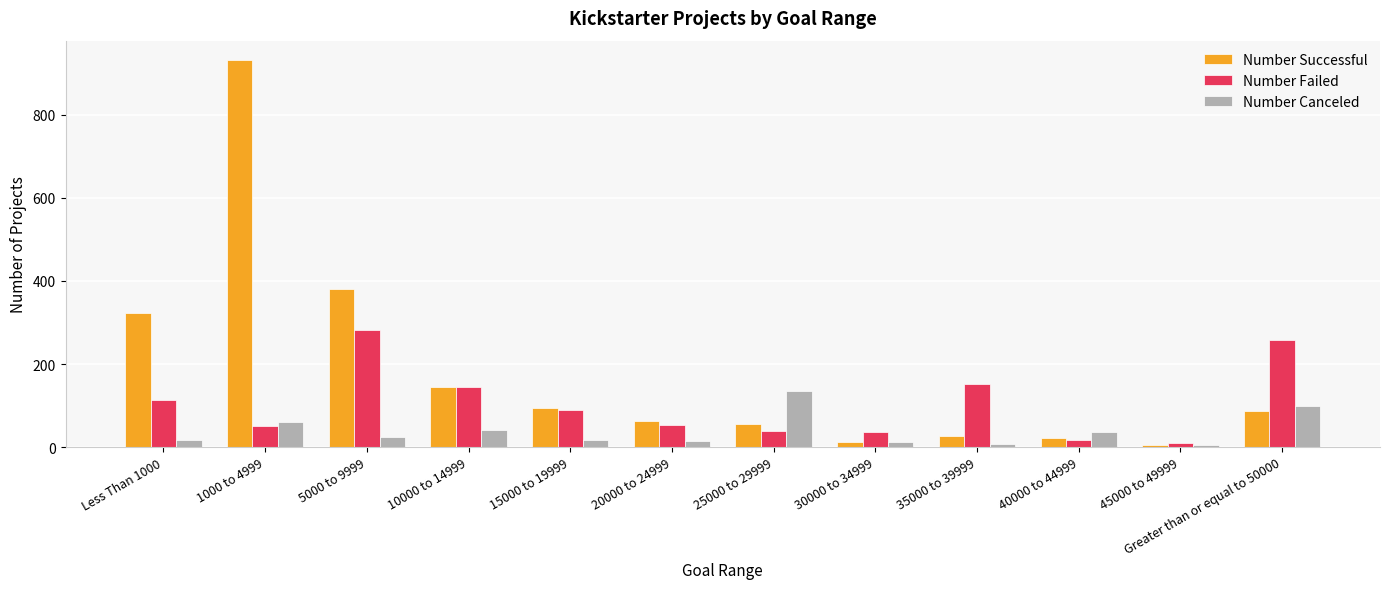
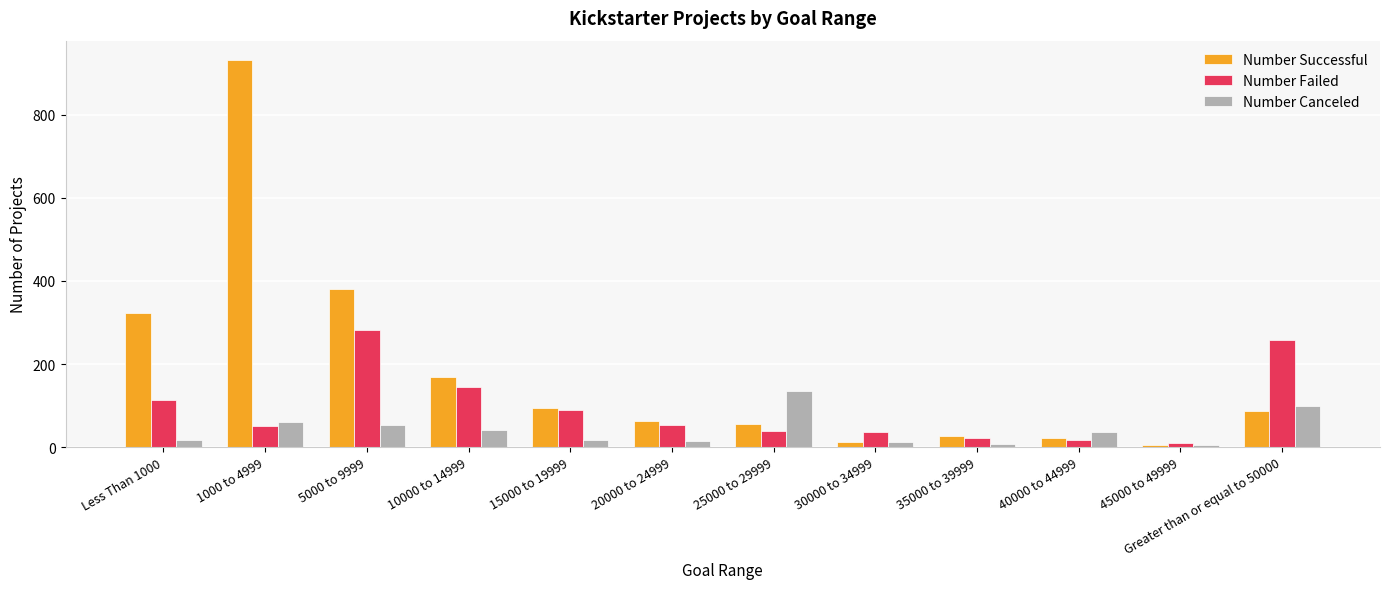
  {
    "Number Successful": {
      "Less Than 1000": 320,
      "1000 to 4999": 930,
      "5000 to 9999": 380,
-     "10000 to 14999": 150,
+     "10000 to 14999": 170,
      "15000 to 19999": 90,
      "20000 to 24999": 60,
      "25000 to 29999": 60,
      "30000 to 34999": 10,
      "35000 to 39999": 30,
      "40000 to 44999": 20,
      "Greater than or equal to 50000": 90
    },
    "Number Failed": {
      "Less Than 1000": 110,
      "1000 to 4999": 50,
      "5000 to 9999": 280,
      "10000 to 14999": 140,
      "15000 to 19999": 90,
      "20000 to 24999": 50,
      "25000 to 29999": 40,
      "30000 to 34999": 40,
-     "35000 to 39999": 150,
+     "35000 to 39999": 20,
      "40000 to 44999": 20,
      "45000 to 49999": 10,
      "Greater than or equal to 50000": 260
    },
    "Number Canceled": {
      "Less Than 1000": 20,
      "1000 to 4999": 60,
-     "5000 to 9999": 30,
+     "5000 to 9999": 50,
      "10000 to 14999": 40,
      "15000 to 19999": 20,
      "20000 to 24999": 10,
      "25000 to 29999": 130,
      "30000 to 34999": 10,
      "35000 to 39999": 10,
      "40000 to 44999": 40,
      "Greater than or equal to 50000": 100
    }
  }
